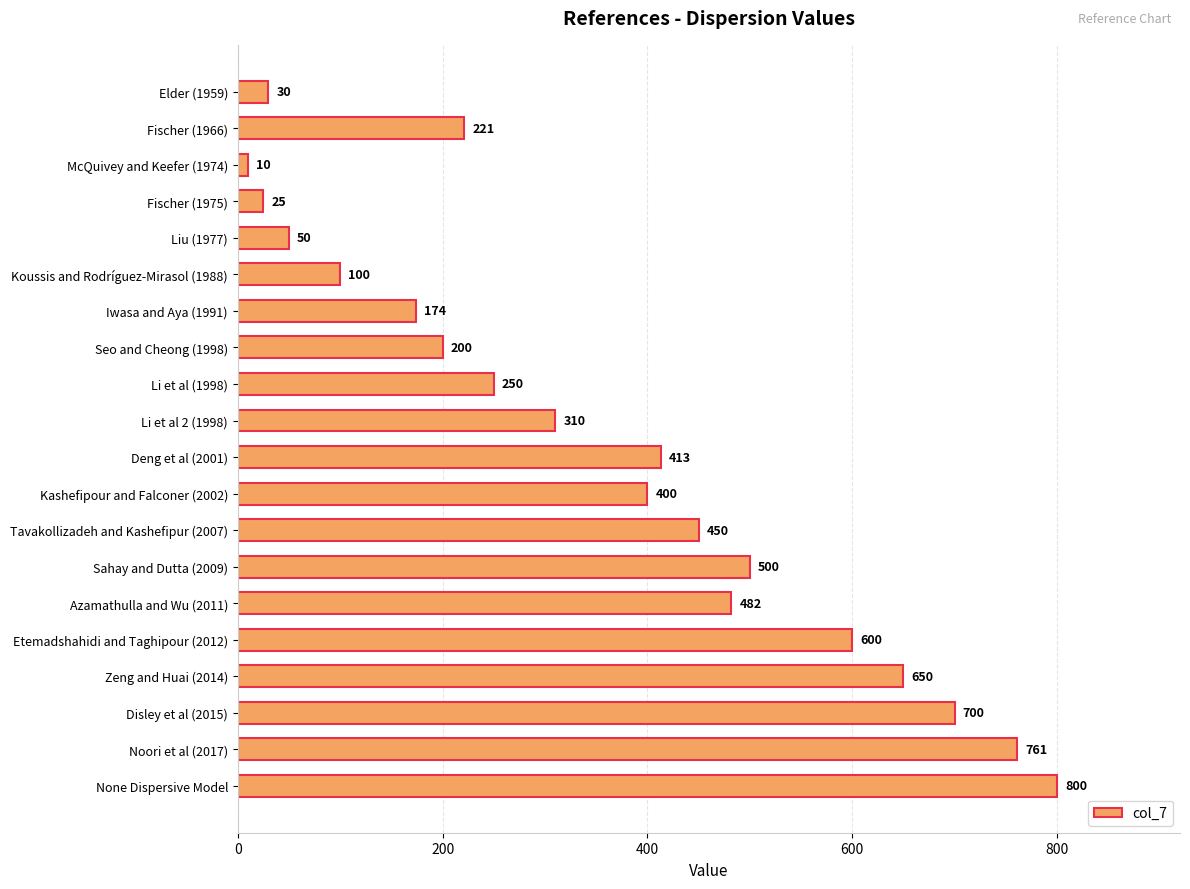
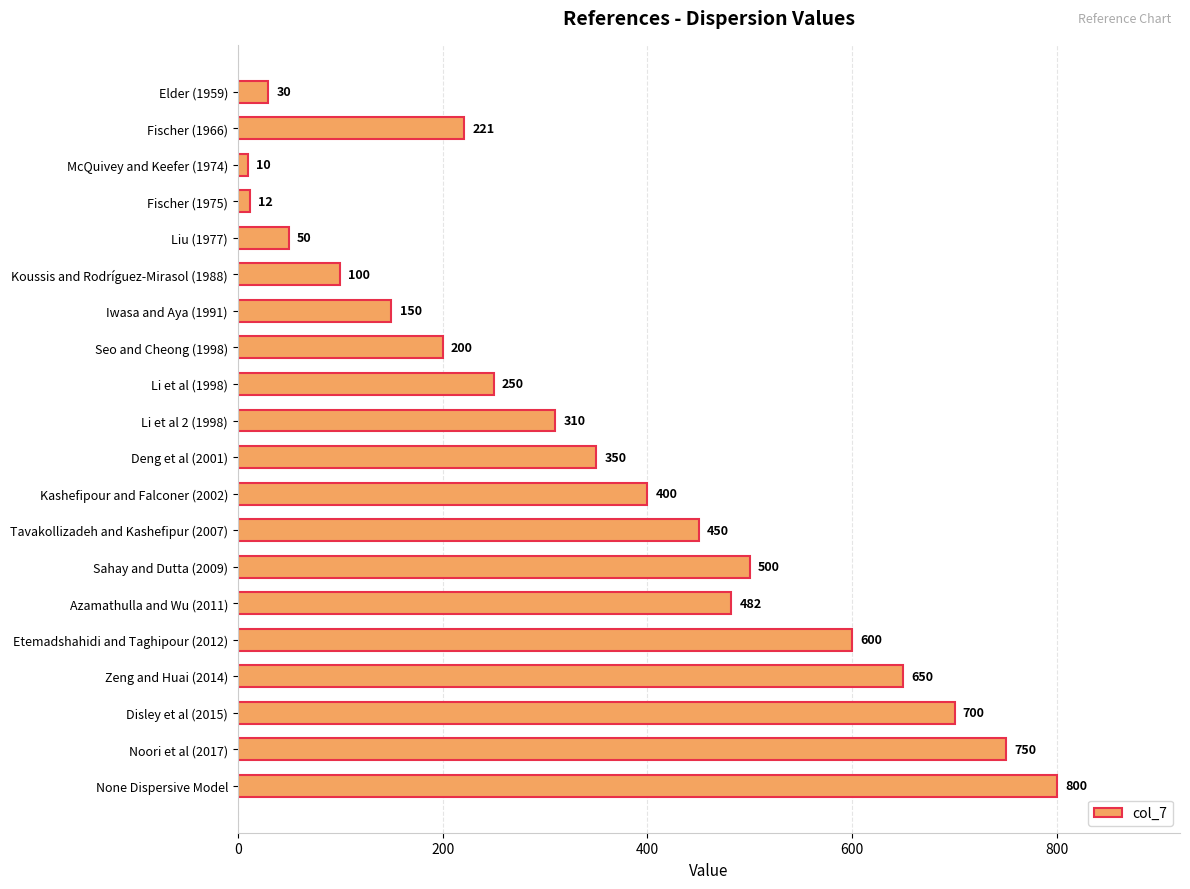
  {
    "Elder (1959)": 30,
    "Fischer (1966)": 221,
    "McQuivey and Keefer (1974)": 10,
-   "Fischer (1975)": 25,
+   "Fischer (1975)": 12,
    "Liu (1977)": 50,
    "Koussis and Rodríguez-Mirasol (1988)": 100,
-   "Iwasa and Aya (1991)": 174,
+   "Iwasa and Aya (1991)": 150,
    "Seo and Cheong (1998)": 200,
    "Li et al (1998)": 250,
    "Li et al 2 (1998)": 310,
-   "Deng et al (2001)": 413,
+   "Deng et al (2001)": 350,
    "Kashefipour and Falconer (2002)": 400,
    "Tavakollizadeh and Kashefipur (2007)": 450,
    "Sahay and Dutta (2009)": 500,
    "Azamathulla and Wu (2011)": 482,
    "Etemadshahidi and Taghipour (2012)": 600,
    "Zeng and Huai (2014)": 650,
    "Disley et al (2015)": 700,
-   "Noori et al (2017)": 761,
+   "Noori et al (2017)": 750,
    "None Dispersive Model": 800
  }
